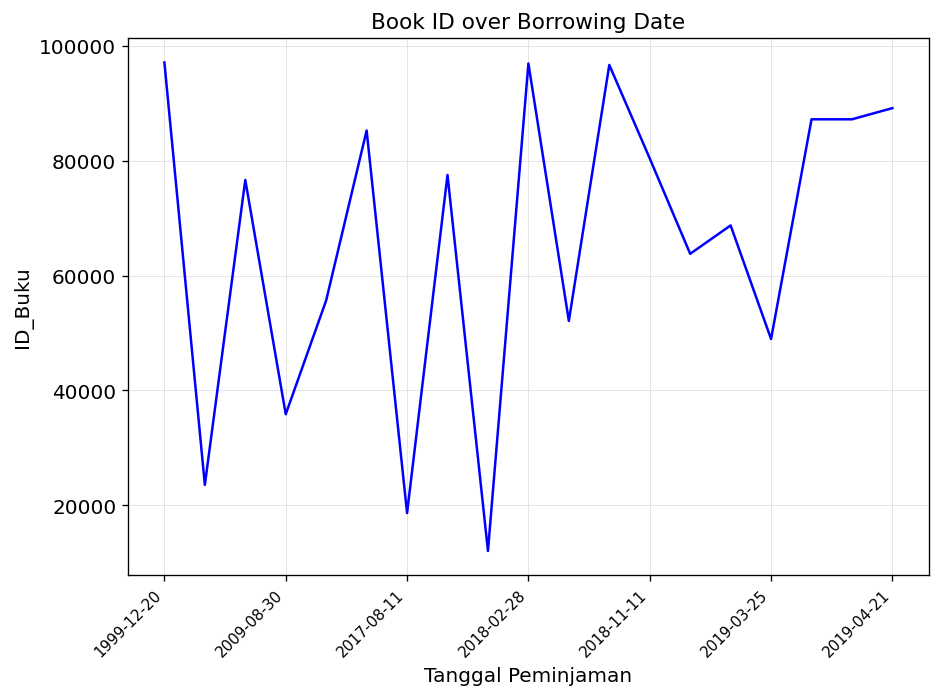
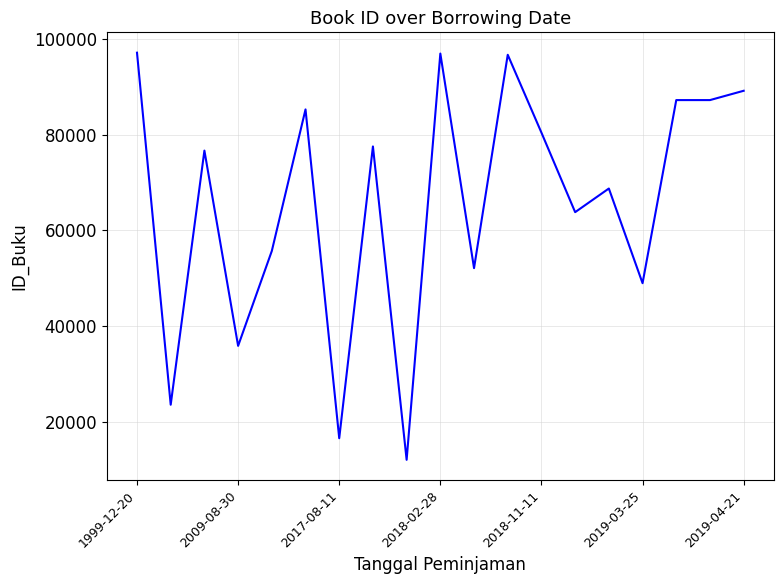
  {
    "1999-12-20": 97000,
    "2009-08-30": 36000,
-   "2017-08-11": 19000,
+   "2017-08-11": 17000,
    "2018-02-28": 97000,
    "2018-11-11": 80000,
    "2019-03-25": 49000,
    "2019-04-21": 89000
  }
